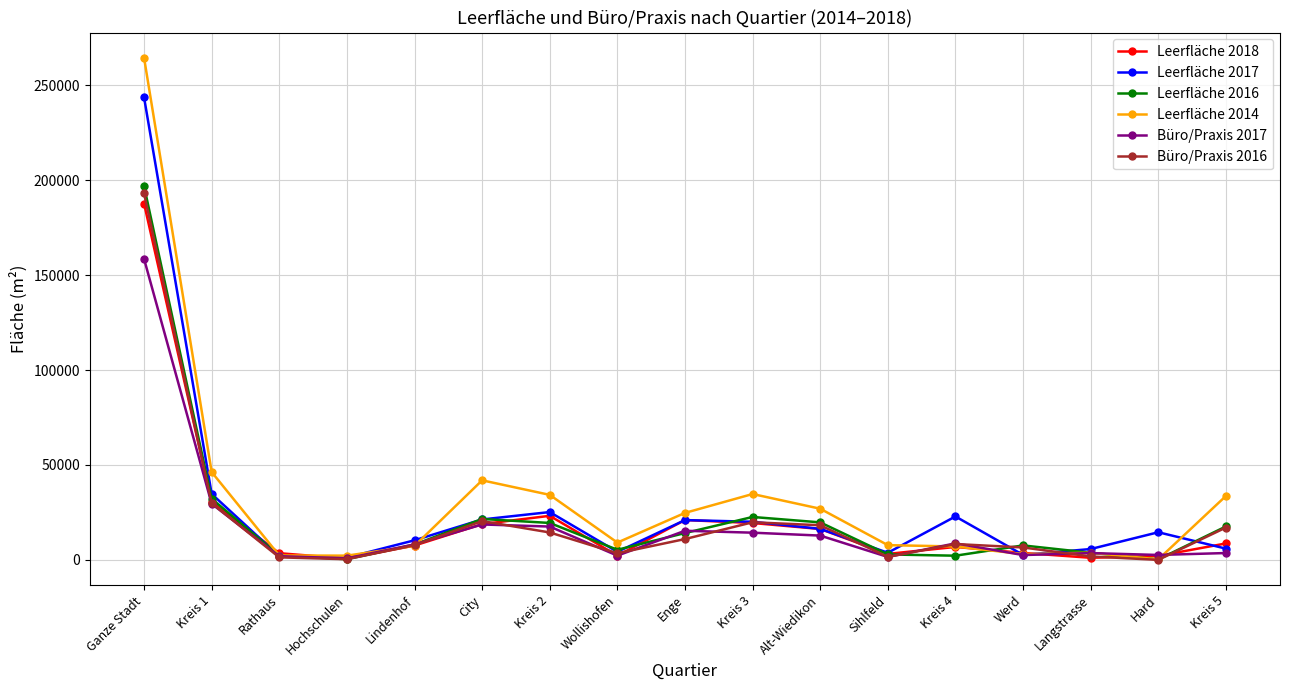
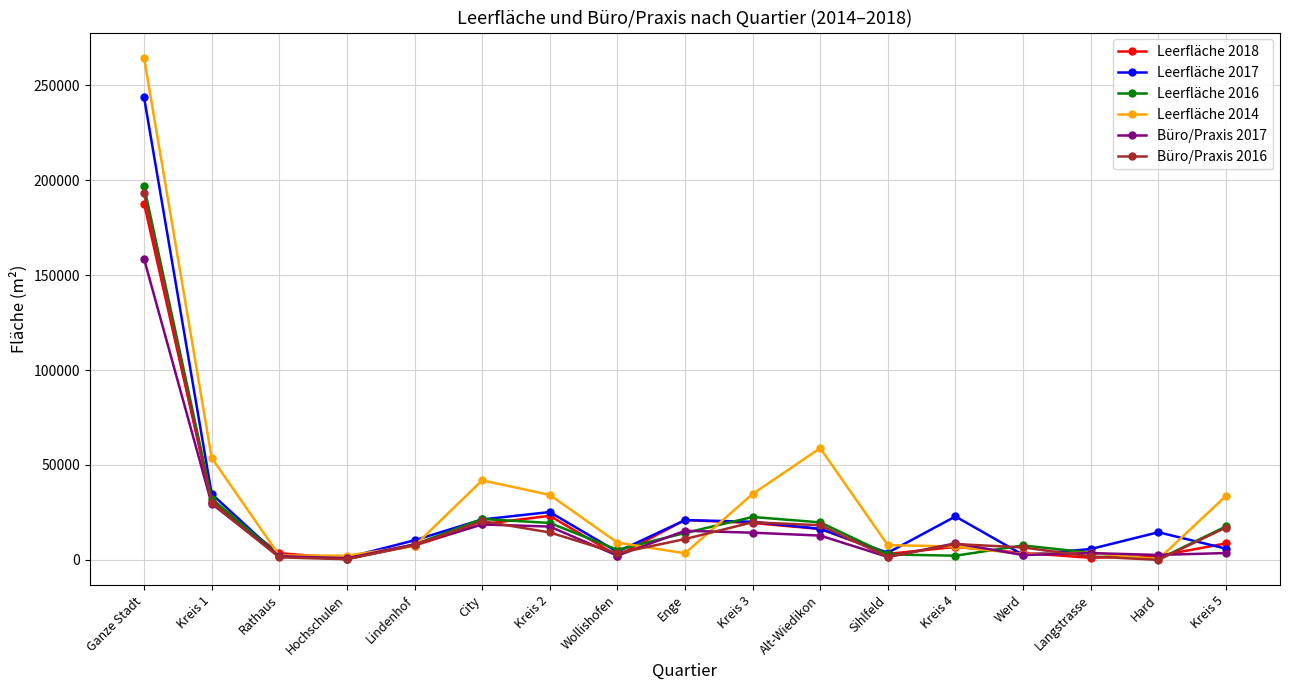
  {
    "Leerfläche 2018": {
      "Ganze Stadt": 188000,
      "Kreis 2": 23000,
      "Kreis 5": 9000
    },
    "Leerfläche 2017": {
      "Ganze Stadt": 244000,
      "Kreis 1": 35000,
      "Lindenhof": 10000,
      "Kreis 2": 25000,
      "Kreis 4": 23000,
      "Langstrasse": 6000,
      "Hard": 15000,
      "Kreis 5": 6000
    },
    "Leerfläche 2016": {
      "Ganze Stadt": 197000,
      "Kreis 1": 32000,
      "Kreis 2": 19000,
      "Kreis 3": 23000,
      "Alt-Wiedikon": 20000,
      "Kreis 4": 2000
    },
    "Leerfläche 2014": {
      "Ganze Stadt": 265000,
-     "Kreis 1": 46000,
+     "Kreis 1": 54000,
      "City": 42000,
      "Kreis 2": 34000,
      "Wollishofen": 9000,
-     "Enge": 25000,
+     "Enge": 3000,
      "Kreis 3": 35000,
-     "Alt-Wiedikon": 27000,
+     "Alt-Wiedikon": 59000,
      "Sihlfeld": 8000,
      "Kreis 5": 34000
    },
    "Büro/Praxis 2017": {
      "Ganze Stadt": 159000,
      "Kreis 2": 18000,
      "Kreis 3": 14000,
      "Alt-Wiedikon": 13000,
      "Kreis 5": 4000
    },
    "Büro/Praxis 2016": {
      "Ganze Stadt": 193000,
      "Kreis 2": 14000,
      "Enge": 11000,
      "Alt-Wiedikon": 18000
    }
  }
